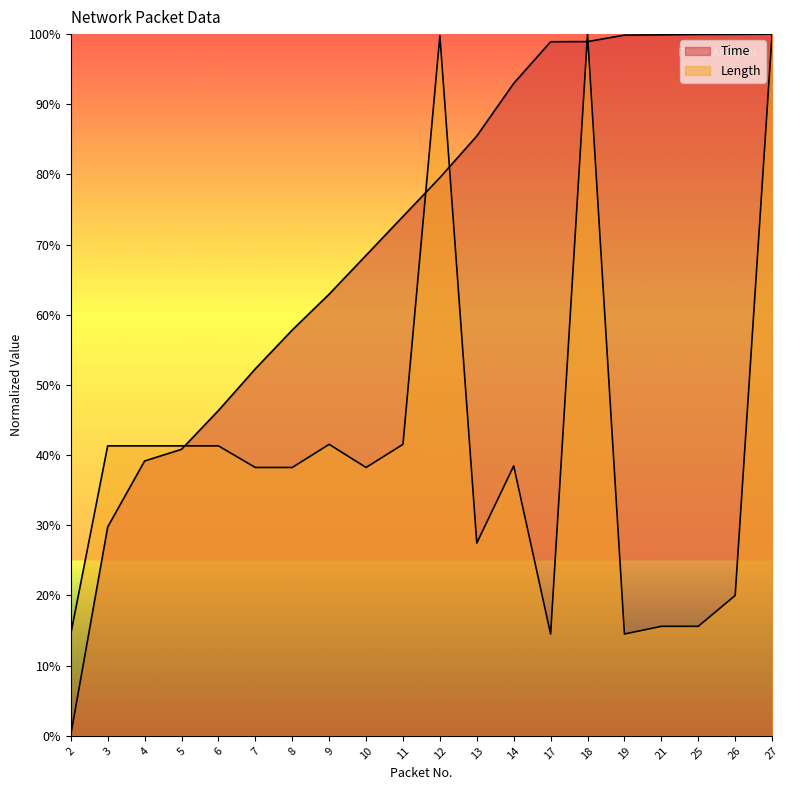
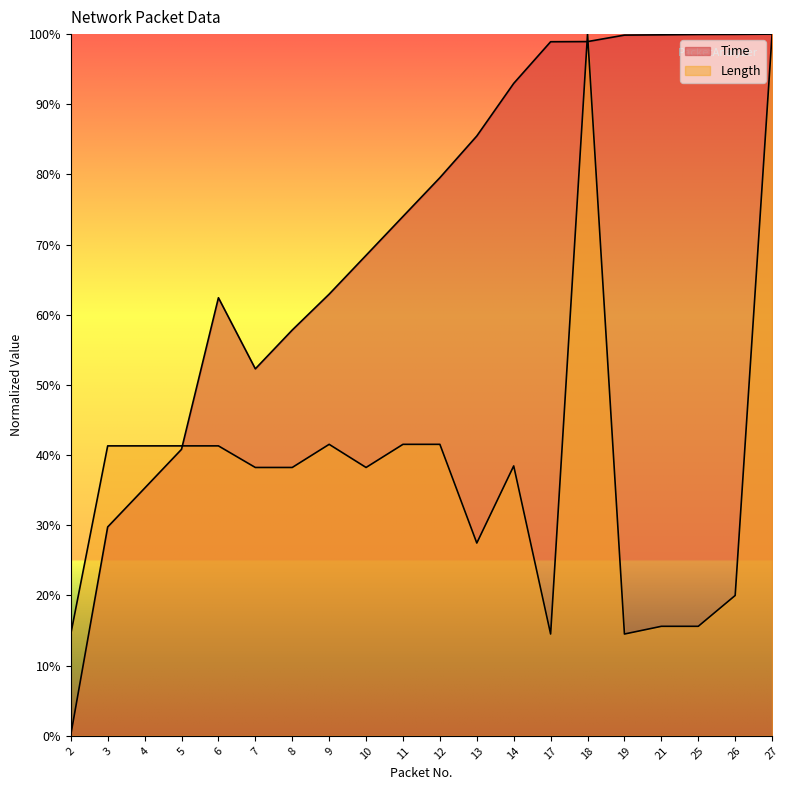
  {
    "Time": {
      "2": "0%",
      "3": "30%",
-     "4": "39%",
+     "4": "35%",
      "5": "41%",
-     "6": "46%",
+     "6": "62%",
      "7": "52%",
      "8": "58%",
      "9": "63%",
      "10": "68%",
      "11": "74%",
      "12": "80%",
      "13": "85%",
      "14": "93%",
      "17": "99%",
      "18": "99%",
      "19": "100%",
      "21": "100%",
      "25": "100%",
      "26": "100%"
    },
    "Length": {
      "2": "15%",
      "3": "41%",
      "4": "41%",
      "5": "41%",
      "6": "41%",
      "7": "38%",
      "8": "38%",
      "9": "42%",
      "10": "38%",
      "11": "42%",
-     "12": "100%",
+     "12": "42%",
      "13": "27%",
      "14": "38%",
      "17": "15%",
      "18": "100%",
      "19": "15%",
      "21": "16%",
      "25": "16%",
      "26": "20%"
    }
  }
